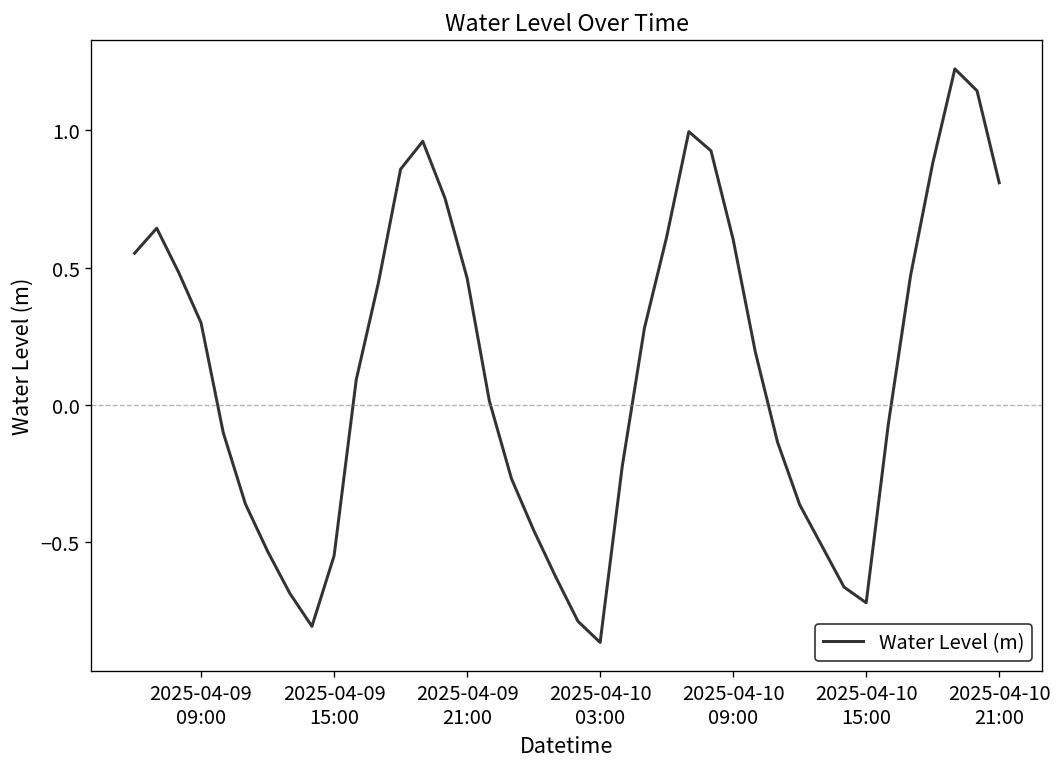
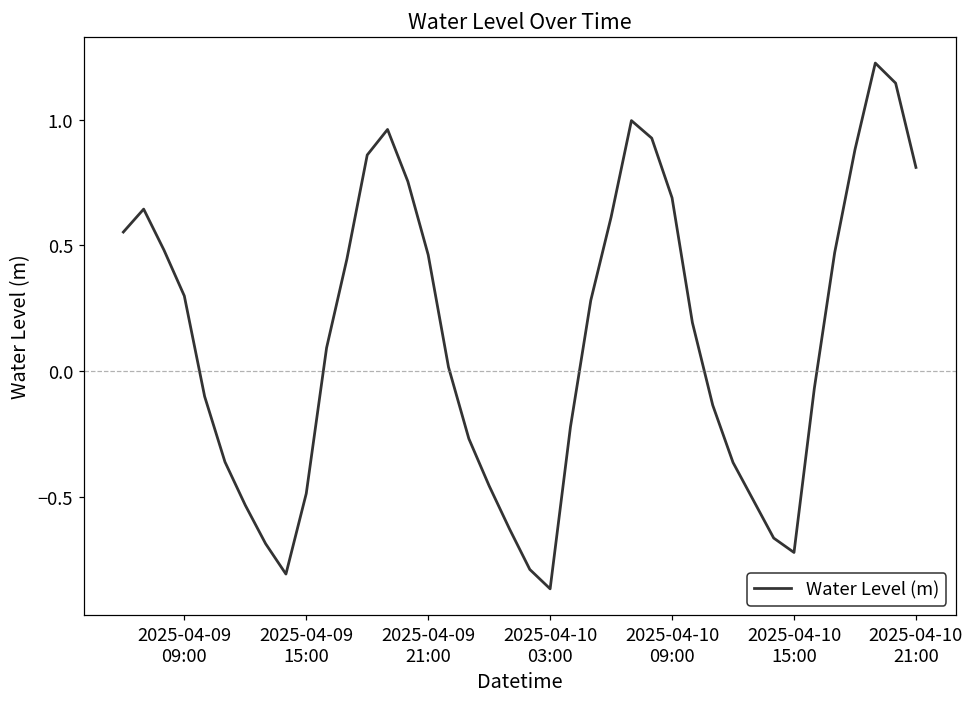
  {
    "2025-04-09 09:00": 0.30,
-   "2025-04-09 15:00": -0.55,
+   "2025-04-09 15:00": -0.49,
    "2025-04-09 21:00": 0.46,
    "2025-04-10 03:00": -0.86,
-   "2025-04-10 09:00": 0.60,
+   "2025-04-10 09:00": 0.69,
    "2025-04-10 15:00": -0.72,
    "2025-04-10 21:00": 0.81
  }
